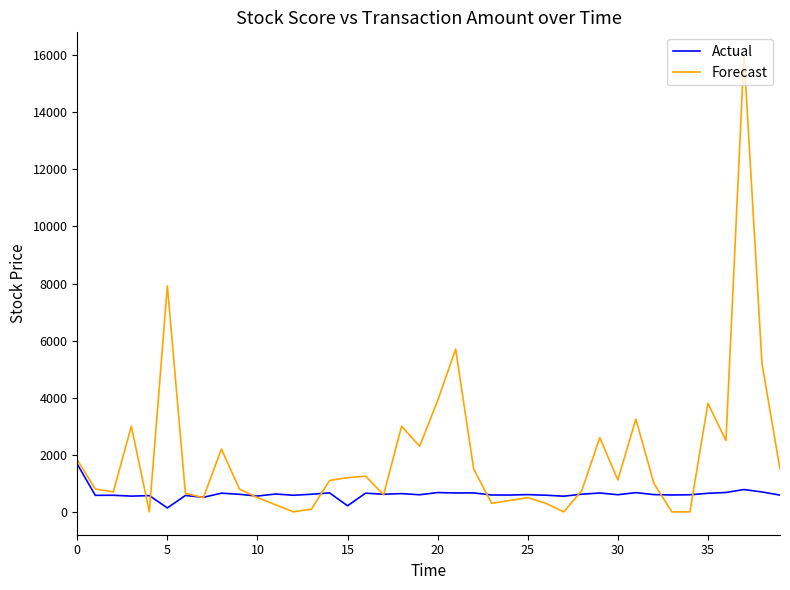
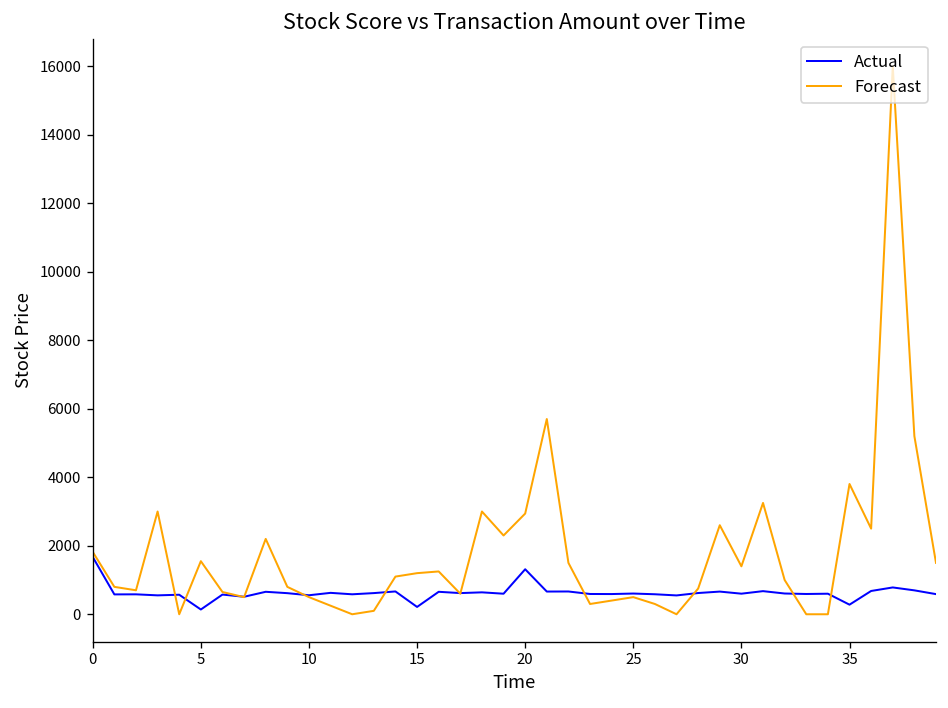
  {
    "Actual": {
      "0": 1700,
      "5": 100,
      "15": 200,
-     "20": 700,
+     "20": 1300,
      "25": 600,
      "30": 600,
-     "35": 700
+     "35": 300
    },
    "Forecast": {
      "0": 1800,
-     "5": 7900,
+     "5": 1600,
      "15": 1200,
-     "20": 3900,
+     "20": 2900,
      "25": 500,
-     "30": 1100,
+     "30": 1400,
      "35": 3800
    }
  }
